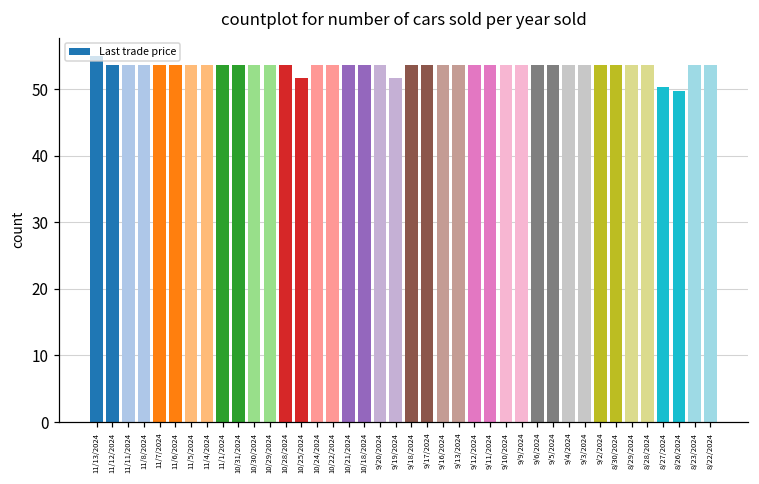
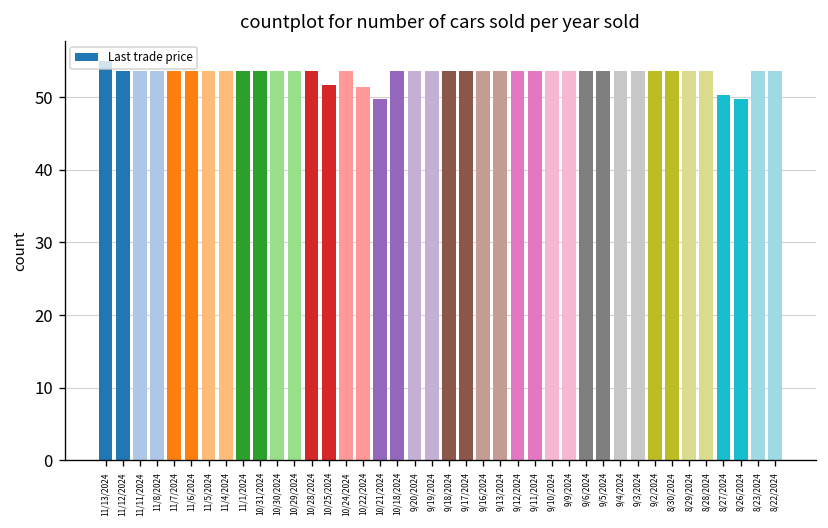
  {
    "11/12/2024": 54,
    "11/11/2024": 54,
    "11/8/2024": 54,
    "11/7/2024": 54,
    "11/6/2024": 54,
    "11/5/2024": 54,
    "11/4/2024": 54,
    "11/1/2024": 54,
    "10/31/2024": 54,
    "10/30/2024": 54,
    "10/29/2024": 54,
    "10/28/2024": 54,
    "10/25/2024": 52,
    "10/24/2024": 54,
-   "10/22/2024": 54,
-   "10/21/2024": 54,
+   "10/22/2024": 51,
+   "10/21/2024": 50,
    "10/18/2024": 54,
    "9/20/2024": 54,
-   "9/19/2024": 52,
+   "9/19/2024": 54,
    "9/18/2024": 54,
    "9/17/2024": 54,
    "9/16/2024": 54,
    "9/13/2024": 54,
    "9/12/2024": 54,
    "9/11/2024": 54,
    "9/10/2024": 54,
    "9/9/2024": 54,
    "9/6/2024": 54,
    "9/5/2024": 54,
    "9/4/2024": 54,
    "9/3/2024": 54,
    "9/2/2024": 54,
    "8/30/2024": 54,
    "8/29/2024": 54,
    "8/28/2024": 54,
    "8/27/2024": 50,
    "8/26/2024": 50,
    "8/23/2024": 54,
    "8/22/2024": 54
  }
